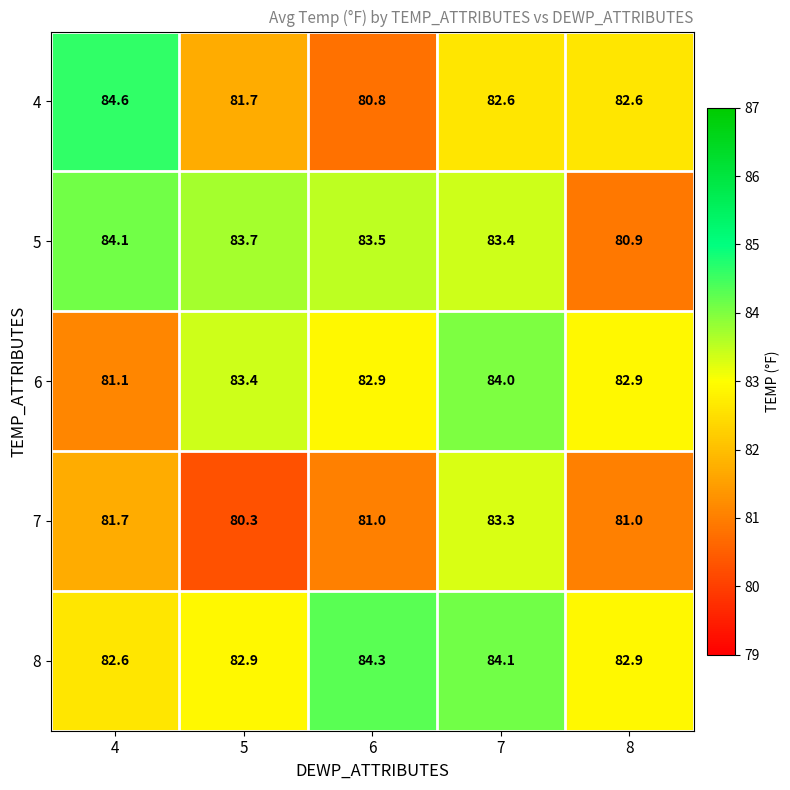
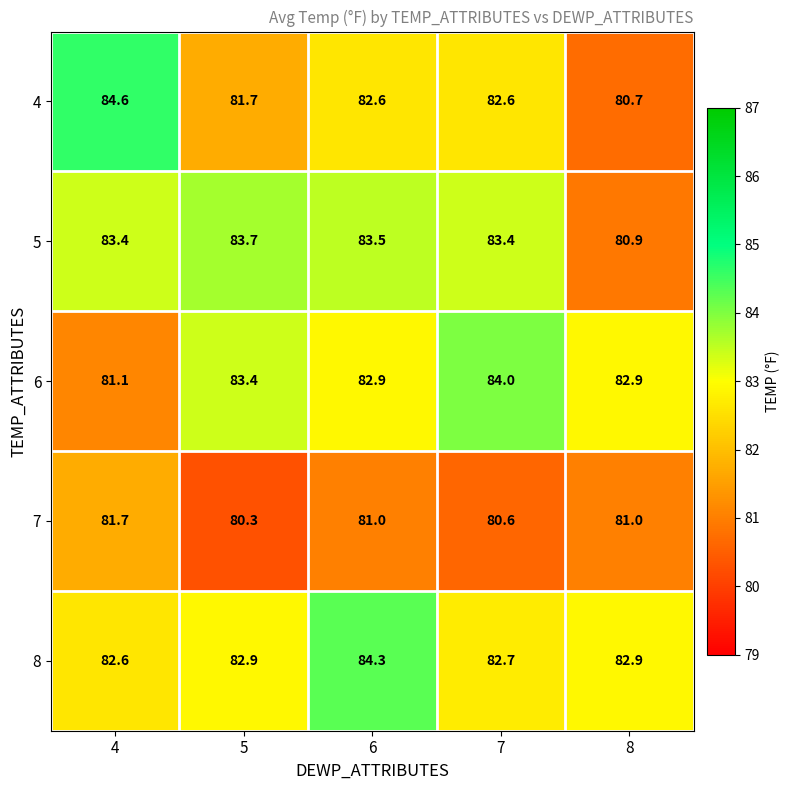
  {
    "4": {
      "4": 84.6,
      "5": 81.7,
-     "6": 80.8,
+     "6": 82.6,
      "7": 82.6,
-     "8": 82.6
+     "8": 80.7
    },
    "5": {
-     "4": 84.1,
+     "4": 83.4,
      "5": 83.7,
      "6": 83.5,
      "7": 83.4,
      "8": 80.9
    },
    "6": {
      "4": 81.1,
      "5": 83.4,
      "6": 82.9,
      "7": 84.0,
      "8": 82.9
    },
    "7": {
      "4": 81.7,
      "5": 80.3,
      "6": 81.0,
-     "7": 83.3,
+     "7": 80.6,
      "8": 81.0
    },
    "8": {
      "4": 82.6,
      "5": 82.9,
      "6": 84.3,
-     "7": 84.1,
+     "7": 82.7,
      "8": 82.9
    }
  }
